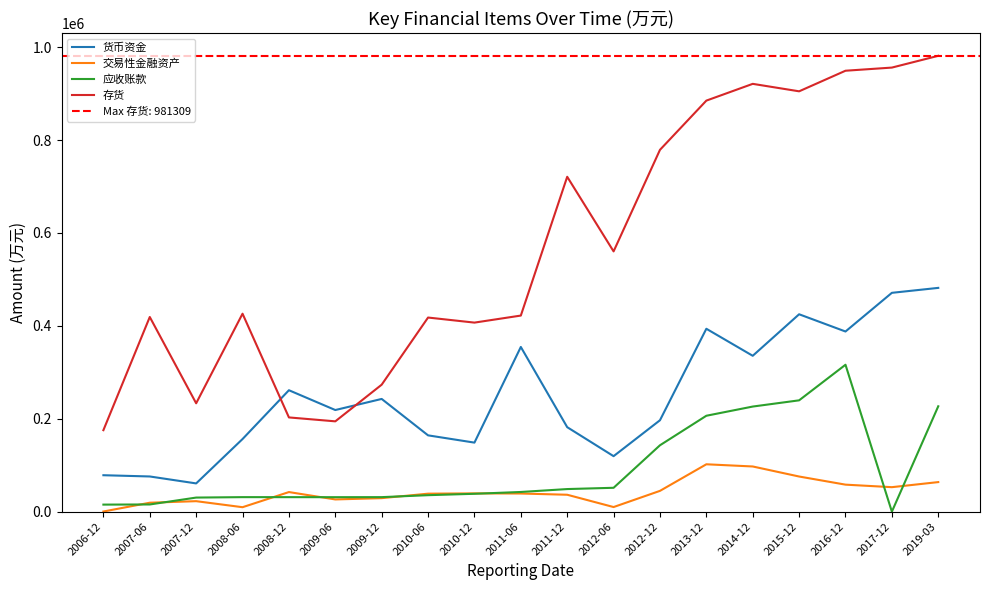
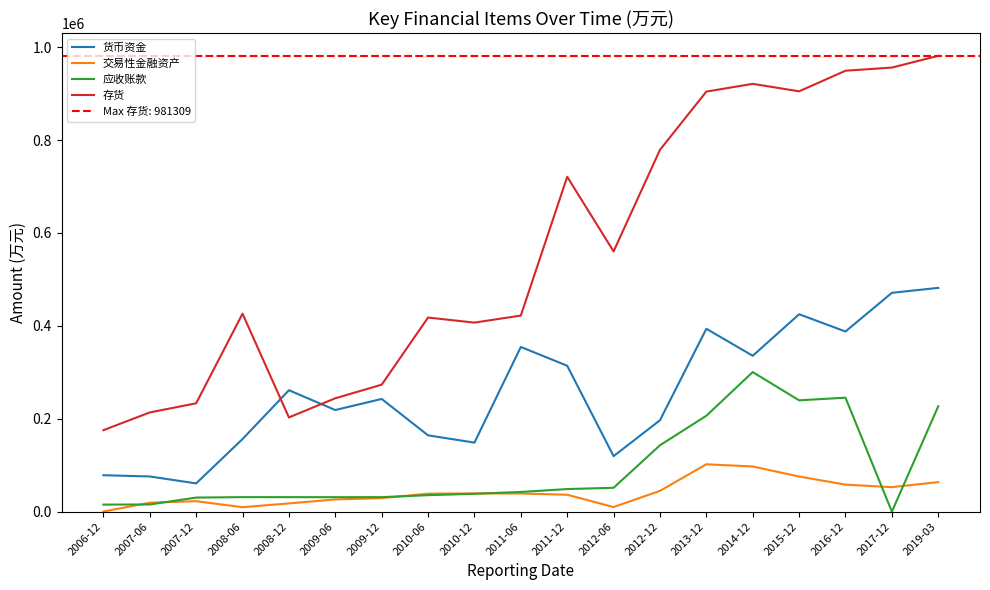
  {
    "货币资金": {
      "2006-12": 80000,
      "2007-06": 80000,
      "2007-12": 60000,
      "2008-06": 160000,
      "2008-12": 260000,
      "2009-06": 220000,
      "2009-12": 240000,
      "2010-06": 160000,
      "2010-12": 150000,
      "2011-06": 350000,
-     "2011-12": 180000,
+     "2011-12": 310000,
      "2012-06": 120000,
      "2012-12": 200000,
      "2013-12": 390000,
      "2014-12": 340000,
      "2015-12": 420000,
      "2016-12": 390000,
      "2017-12": 470000,
      "2019-03": 480000
    },
    "交易性金融资产": {
      "2006-12": 0,
      "2007-12": 20000,
      "2008-06": 10000,
-     "2008-12": 40000,
+     "2008-12": 20000,
      "2011-12": 40000,
      "2012-06": 10000,
      "2012-12": 40000,
      "2013-12": 100000,
      "2014-12": 100000,
      "2015-12": 80000,
      "2016-12": 60000,
      "2017-12": 50000,
      "2019-03": 60000
    },
    "应收账款": {
      "2006-12": 20000,
      "2007-12": 30000,
      "2008-06": 30000,
      "2008-12": 30000,
      "2011-12": 50000,
      "2012-06": 50000,
      "2012-12": 140000,
      "2013-12": 210000,
-     "2014-12": 230000,
+     "2014-12": 300000,
      "2015-12": 240000,
-     "2016-12": 320000,
+     "2016-12": 250000,
      "2017-12": 0,
      "2019-03": 230000
    },
    "存货": {
      "2006-12": 180000,
-     "2007-06": 420000,
+     "2007-06": 210000,
      "2007-12": 230000,
      "2008-06": 430000,
      "2008-12": 200000,
-     "2009-06": 190000,
+     "2009-06": 240000,
      "2009-12": 270000,
      "2010-06": 420000,
      "2010-12": 410000,
      "2011-06": 420000,
      "2011-12": 720000,
      "2012-06": 560000,
      "2012-12": 780000,
-     "2013-12": 880000,
+     "2013-12": 900000,
      "2014-12": 920000,
      "2015-12": 900000,
      "2016-12": 950000,
      "2017-12": 960000,
      "2019-03": 980000
    }
  }
